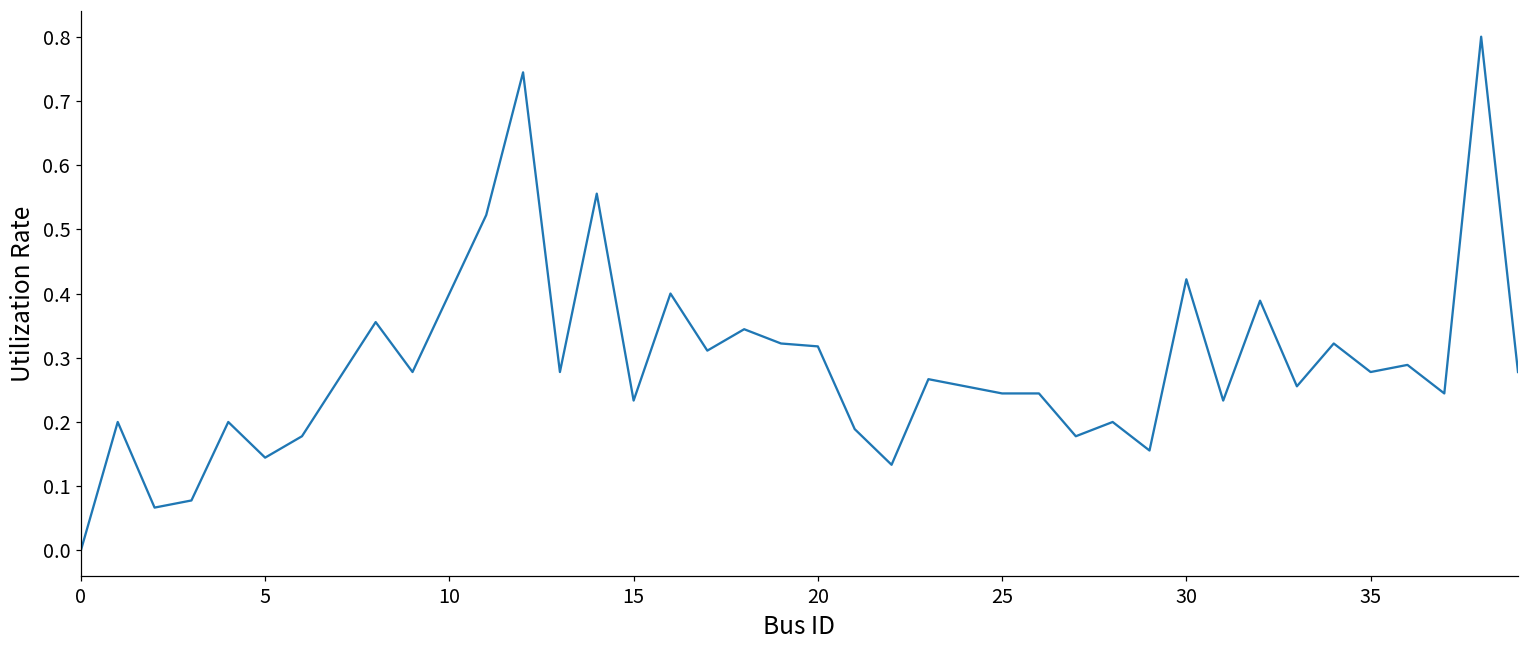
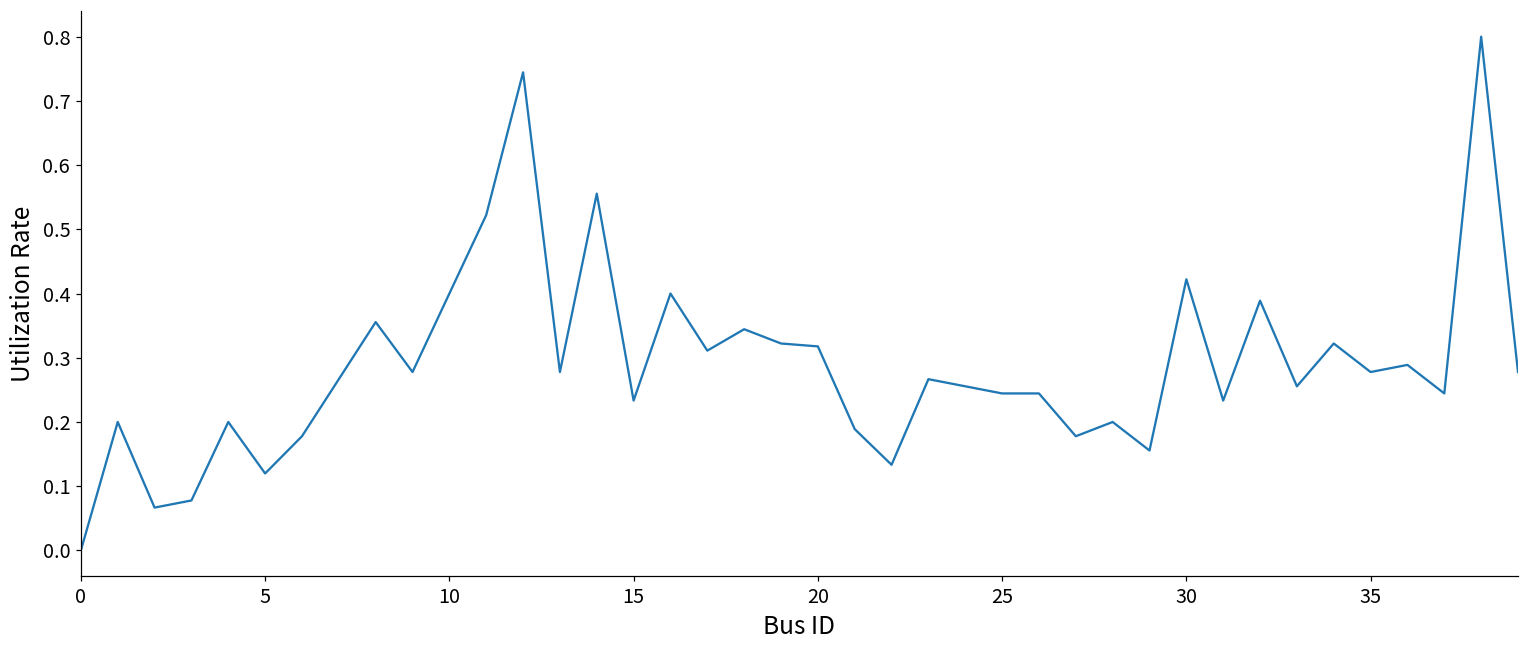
  {
    "0": 0.00,
-   "5": 0.14,
+   "5": 0.12,
    "10": 0.40,
    "15": 0.23,
    "20": 0.32,
    "25": 0.24,
    "30": 0.42,
    "35": 0.28
  }
